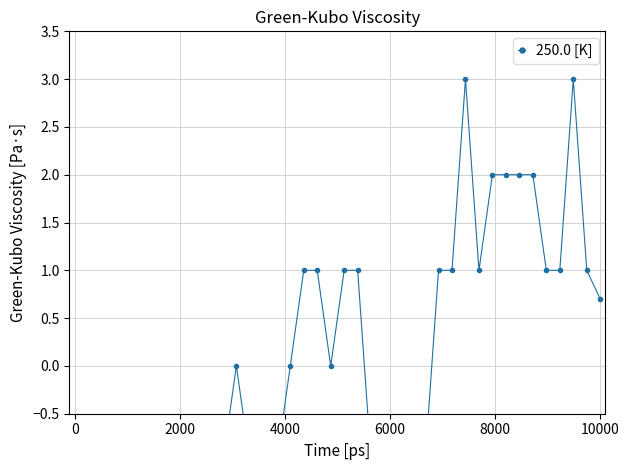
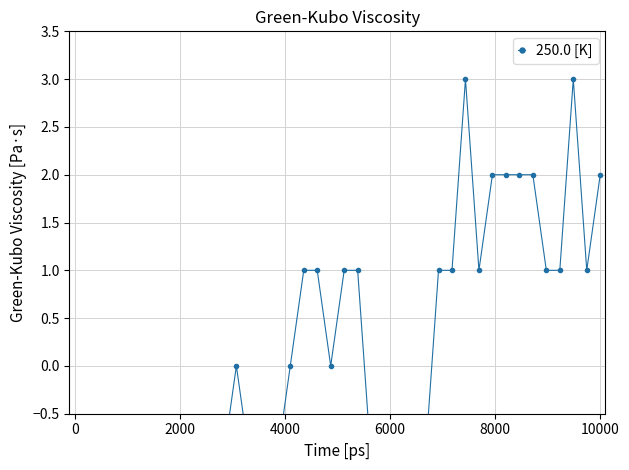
  {
-   "10000": 0.7
+   "10000": 2.0
  }
